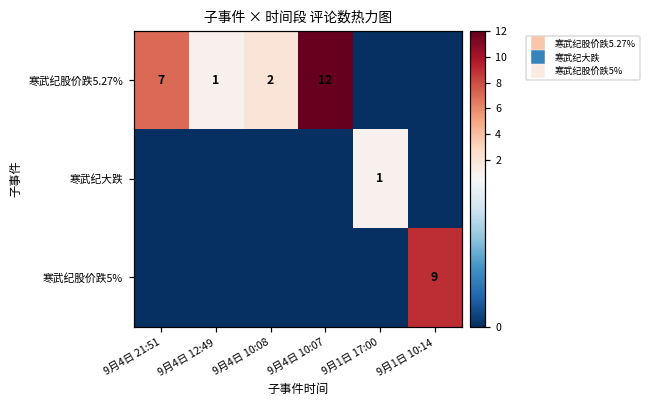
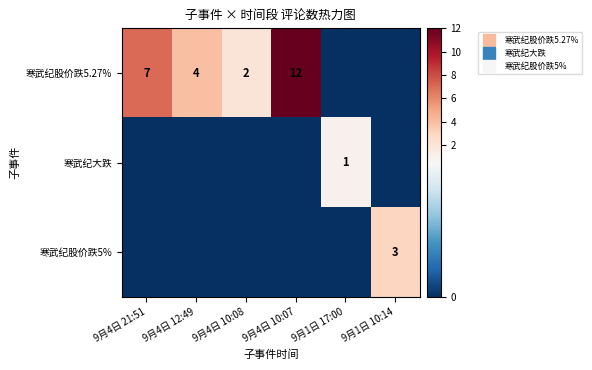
  {
    "寒武纪股价跌5.27%": {
      "9月4日 21:51": 7,
-     "9月4日 12:49": 1,
+     "9月4日 12:49": 4,
      "9月4日 10:08": 2,
      "9月4日 10:07": 12
    },
    "寒武纪大跌": {
      "9月1日 17:00": 1
    },
    "寒武纪股价跌5%": {
-     "9月1日 10:14": 9
+     "9月1日 10:14": 3
    }
  }
